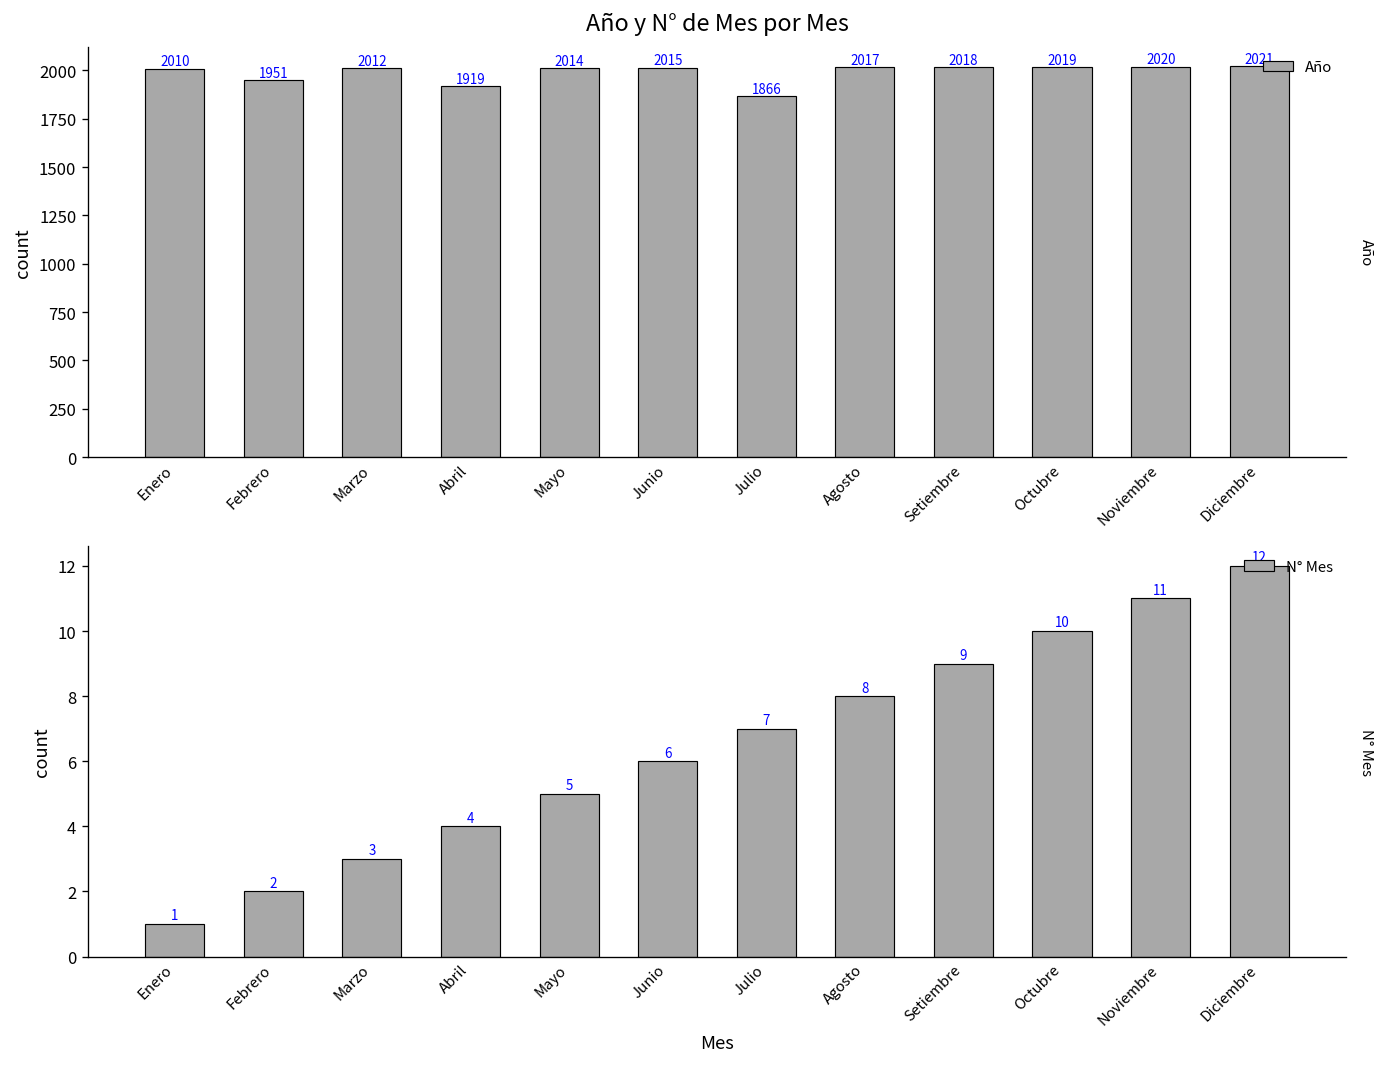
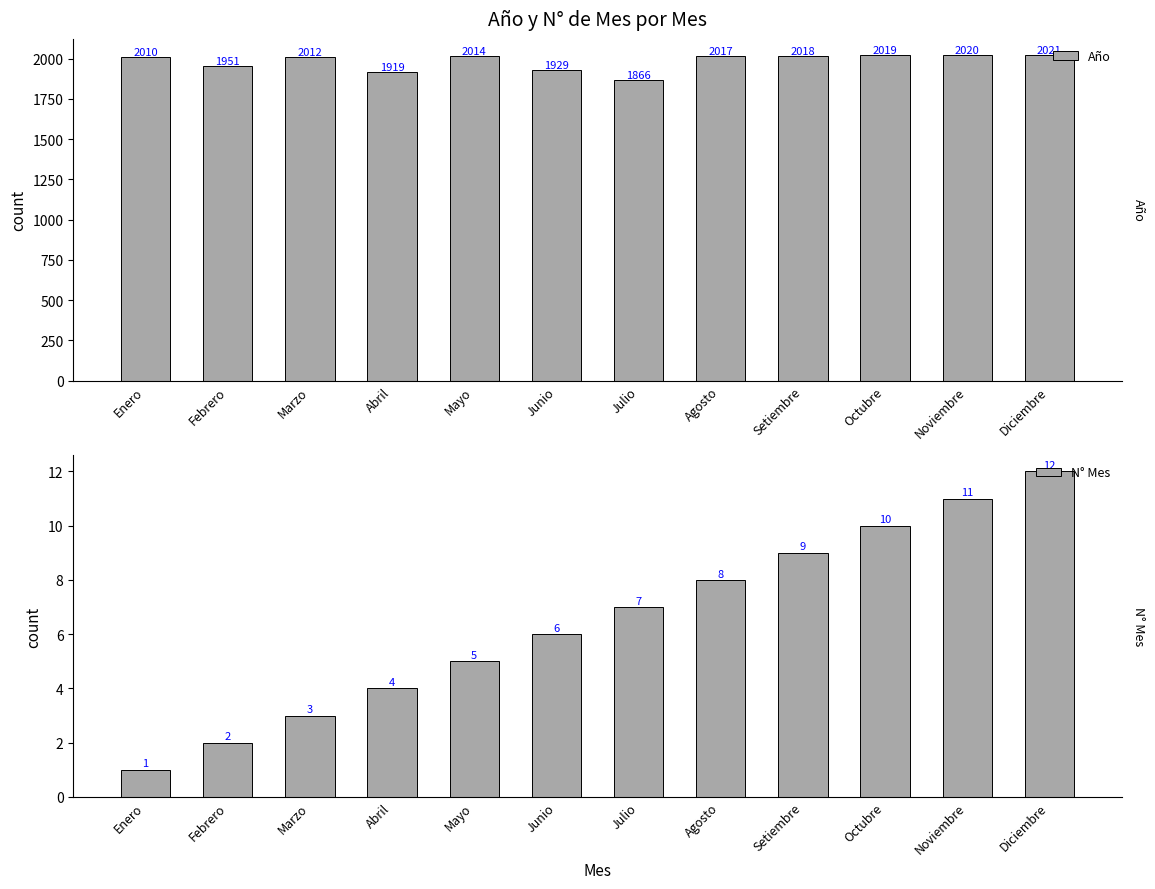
  {
    "Año y N° de Mes por Mes": {
      "Enero": 2010,
      "Febrero": 1951,
      "Marzo": 2012,
      "Abril": 1919,
      "Mayo": 2014,
-     "Junio": 2015,
+     "Junio": 1929,
      "Julio": 1866,
      "Agosto": 2017,
      "Setiembre": 2018,
      "Octubre": 2019,
      "Noviembre": 2020,
      "Diciembre": 2021
    }
  }
